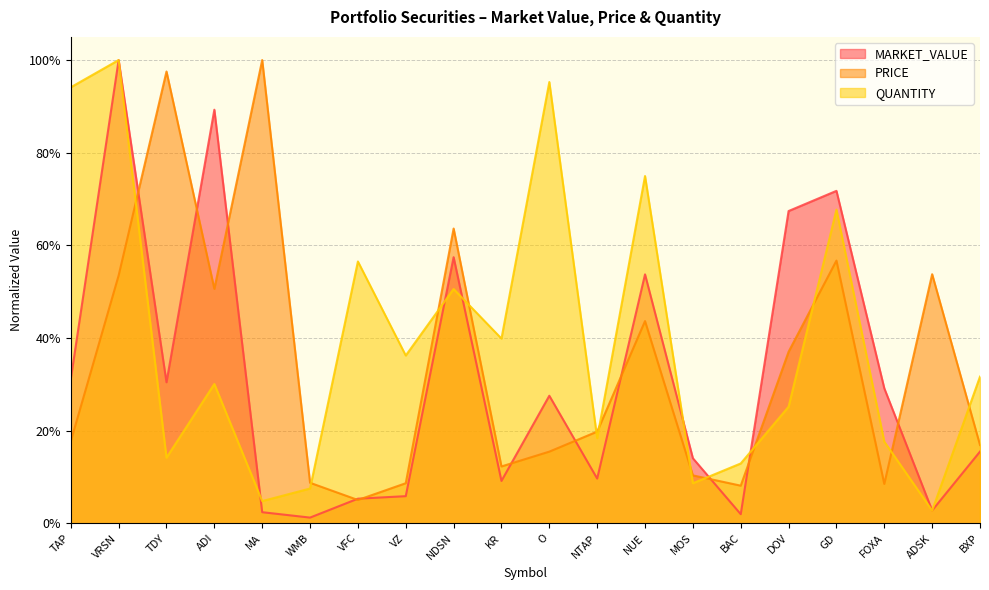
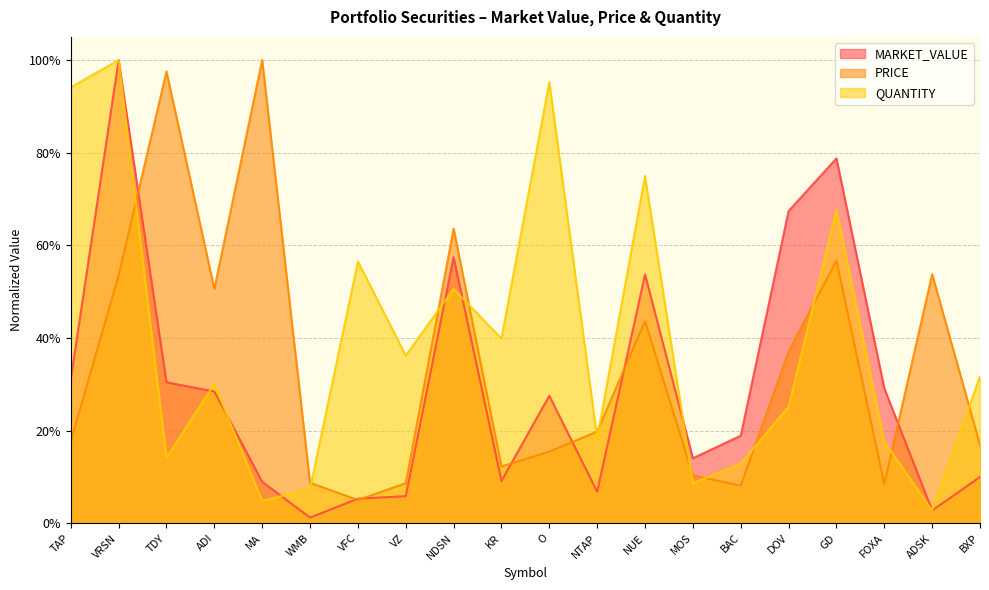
  {
    "MARKET_VALUE": {
      "TAP": "31%",
      "TDY": "30%",
-     "ADI": "89%",
-     "MA": "2%",
+     "ADI": "28%",
+     "MA": "9%",
      "WMB": "1%",
      "VZ": "6%",
      "NDSN": "57%",
      "KR": "9%",
      "O": "28%",
-     "NTAP": "10%",
+     "NTAP": "7%",
      "NUE": "54%",
      "MOS": "14%",
-     "BAC": "2%",
+     "BAC": "19%",
      "DOV": "67%",
-     "GD": "72%",
+     "GD": "79%",
      "FOXA": "29%",
-     "BXP": "15%"
+     "BXP": "10%"
    }
  }
